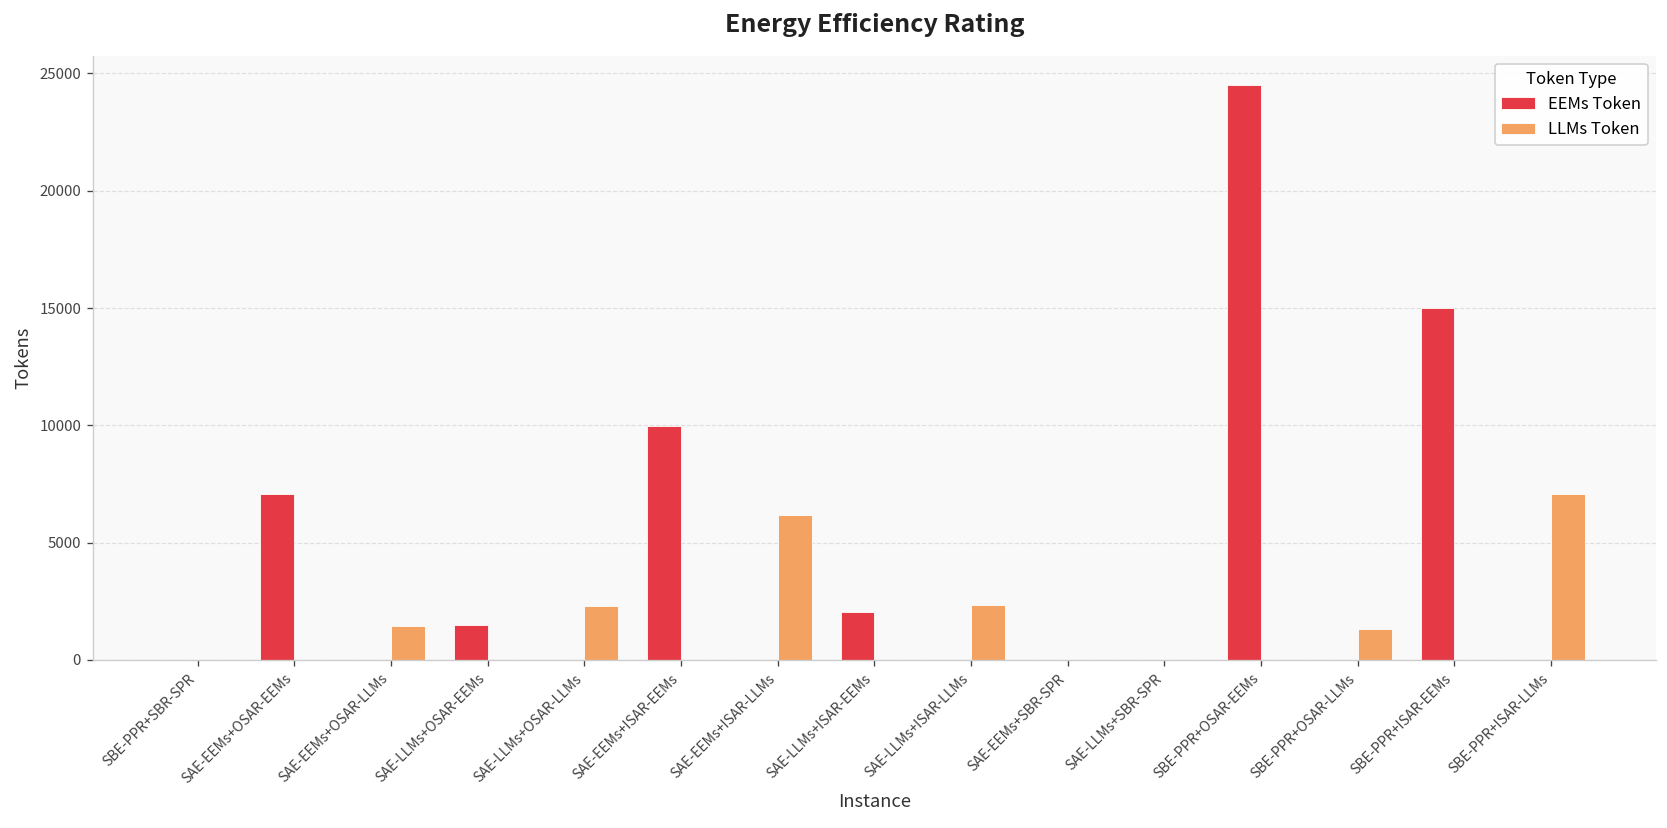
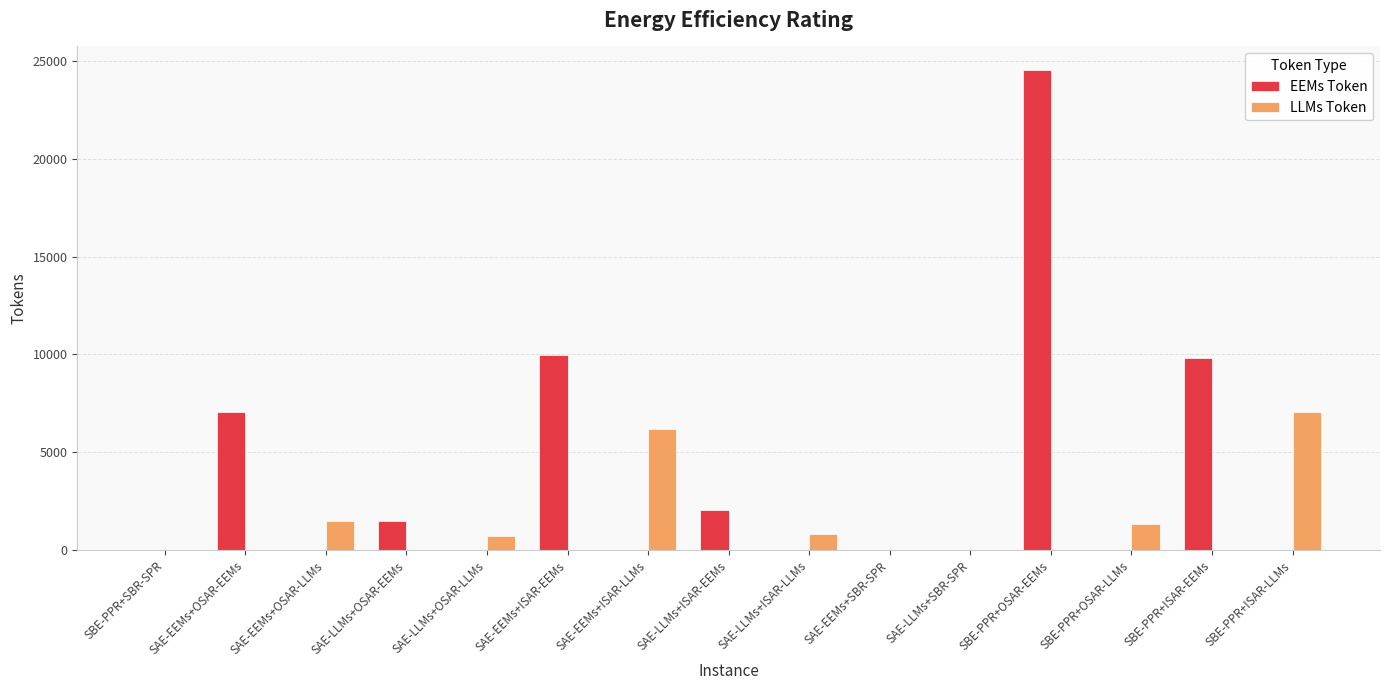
  {
    "EEMs Token": {
      "SBE-PPR+SBR-SPR": 0,
      "SAE-EEMs+OSAR-EEMs": 7100,
      "SAE-EEMs+OSAR-LLMs": 0,
      "SAE-LLMs+OSAR-EEMs": 1500,
      "SAE-LLMs+OSAR-LLMs": 0,
      "SAE-EEMs+ISAR-EEMs": 10000,
      "SAE-EEMs+ISAR-LLMs": 0,
      "SAE-LLMs+ISAR-EEMs": 2100,
      "SAE-LLMs+ISAR-LLMs": 0,
      "SAE-EEMs+SBR-SPR": 0,
      "SAE-LLMs+SBR-SPR": 0,
      "SBE-PPR+OSAR-EEMs": 24500,
      "SBE-PPR+OSAR-LLMs": 0,
-     "SBE-PPR+ISAR-EEMs": 15000,
+     "SBE-PPR+ISAR-EEMs": 9800,
      "SBE-PPR+ISAR-LLMs": 0
    },
    "LLMs Token": {
      "SBE-PPR+SBR-SPR": 0,
      "SAE-EEMs+OSAR-EEMs": 0,
      "SAE-EEMs+OSAR-LLMs": 1500,
      "SAE-LLMs+OSAR-EEMs": 0,
-     "SAE-LLMs+OSAR-LLMs": 2300,
+     "SAE-LLMs+OSAR-LLMs": 700,
      "SAE-EEMs+ISAR-EEMs": 0,
      "SAE-EEMs+ISAR-LLMs": 6200,
      "SAE-LLMs+ISAR-EEMs": 0,
-     "SAE-LLMs+ISAR-LLMs": 2300,
+     "SAE-LLMs+ISAR-LLMs": 800,
      "SAE-EEMs+SBR-SPR": 0,
      "SAE-LLMs+SBR-SPR": 0,
      "SBE-PPR+OSAR-EEMs": 0,
      "SBE-PPR+OSAR-LLMs": 1300,
      "SBE-PPR+ISAR-EEMs": 0,
      "SBE-PPR+ISAR-LLMs": 7100
    }
  }
